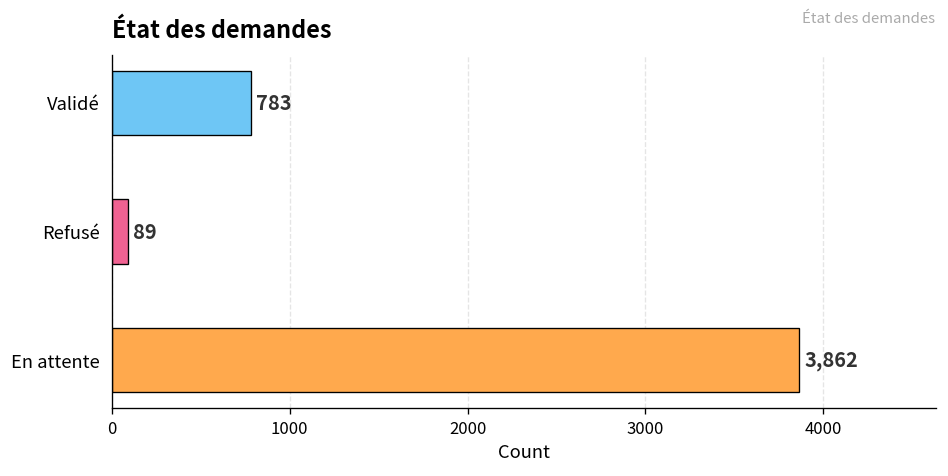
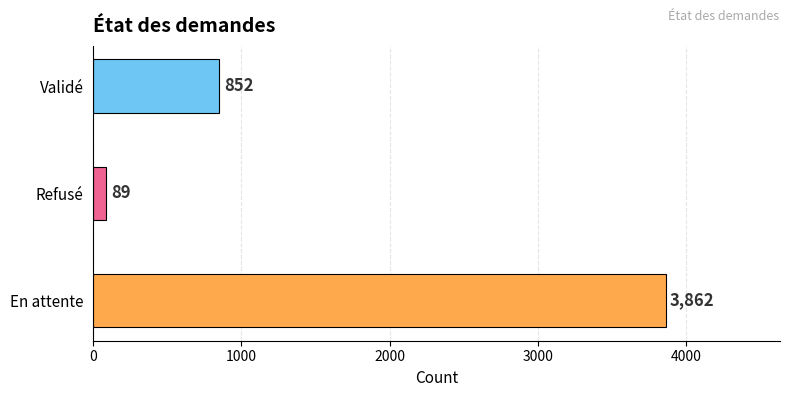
  {
-   "Validé": "783",
+   "Validé": "852",
    "Refusé": "89",
    "En attente": "3,862"
  }
